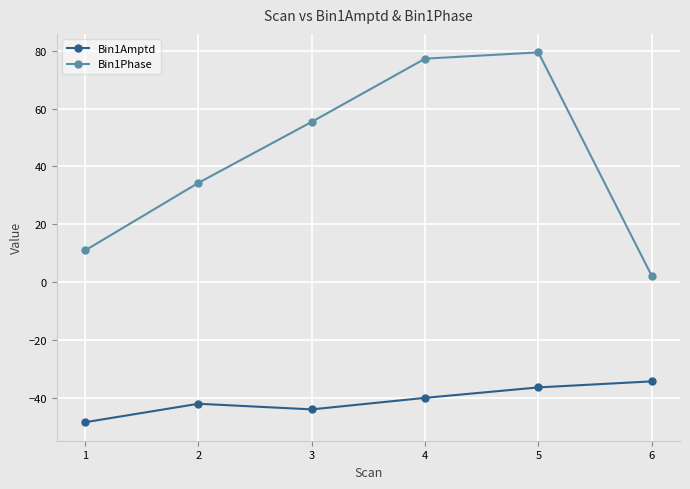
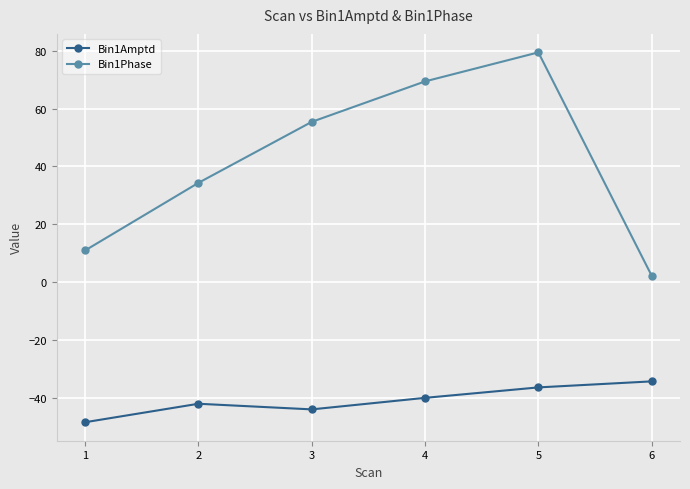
  {
    "Bin1Amptd": {
      "1": -48,
      "2": -42,
      "3": -44,
      "4": -40,
      "5": -36,
      "6": -34
    },
    "Bin1Phase": {
      "1": 11,
      "2": 34,
      "3": 55,
-     "4": 77,
+     "4": 69,
      "5": 79,
      "6": 2
    }
  }
